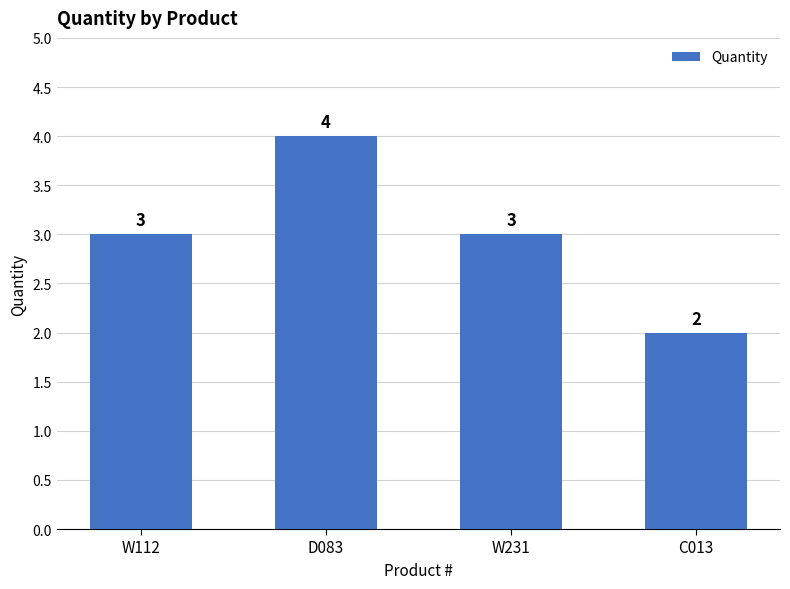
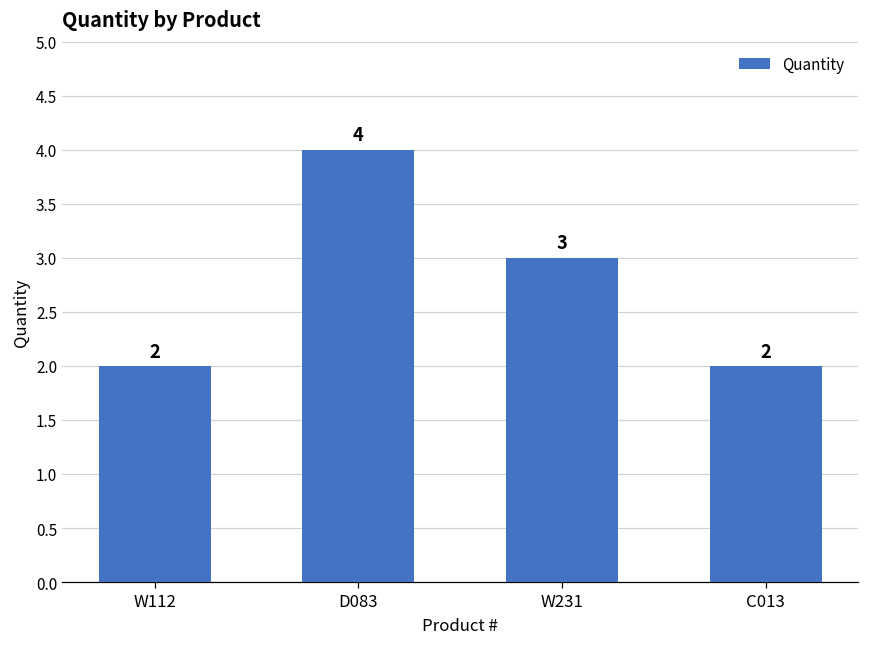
  {
-   "W112": 3,
+   "W112": 2,
    "D083": 4,
    "W231": 3,
    "C013": 2
  }
